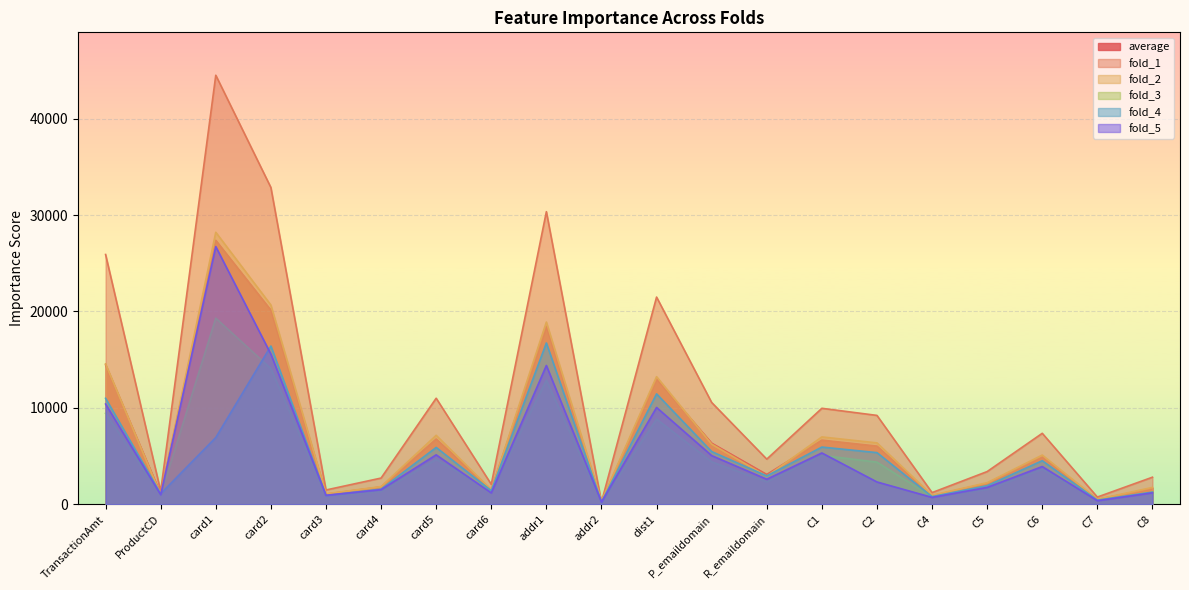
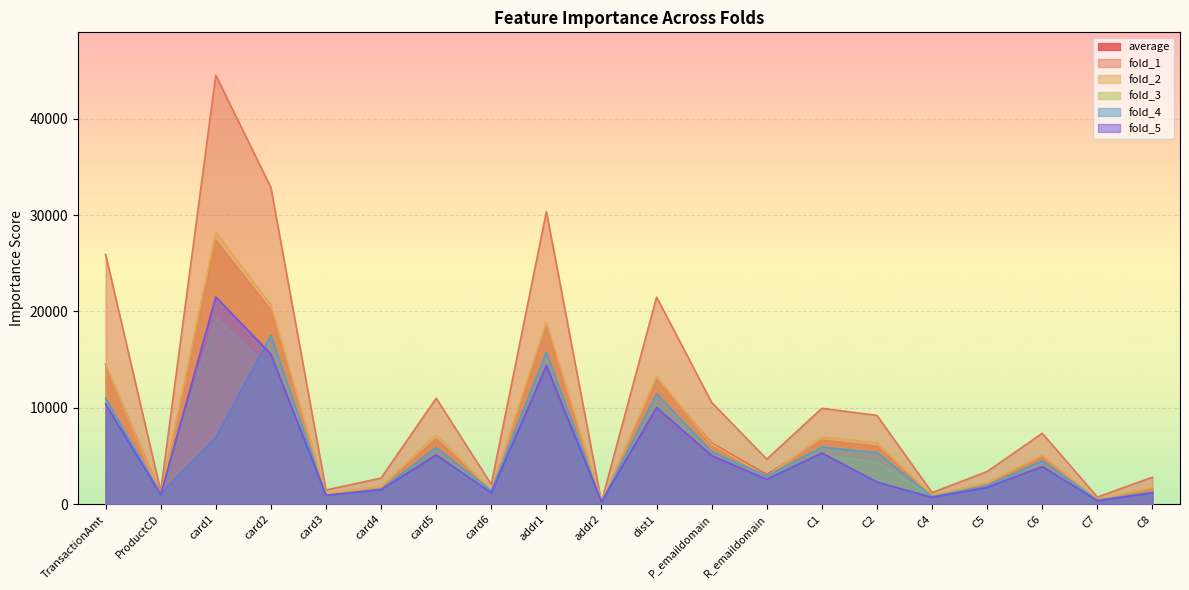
  {
    "fold_4": {
      "TransactionAmt": 11000,
      "card1": 7000,
-     "card2": 16000,
+     "card2": 18000,
      "card5": 6000,
-     "addr1": 17000,
+     "addr1": 16000,
      "dist1": 11000,
      "P_emaildomain": 5000,
      "C1": 6000,
      "C2": 5000,
      "C6": 5000
    },
    "fold_5": {
      "TransactionAmt": 10000,
-     "card1": 27000,
+     "card1": 22000,
      "card2": 16000,
      "card5": 5000,
      "addr1": 14000,
      "dist1": 10000,
      "P_emaildomain": 5000,
      "C2": 2000,
      "C6": 4000
    }
  }
